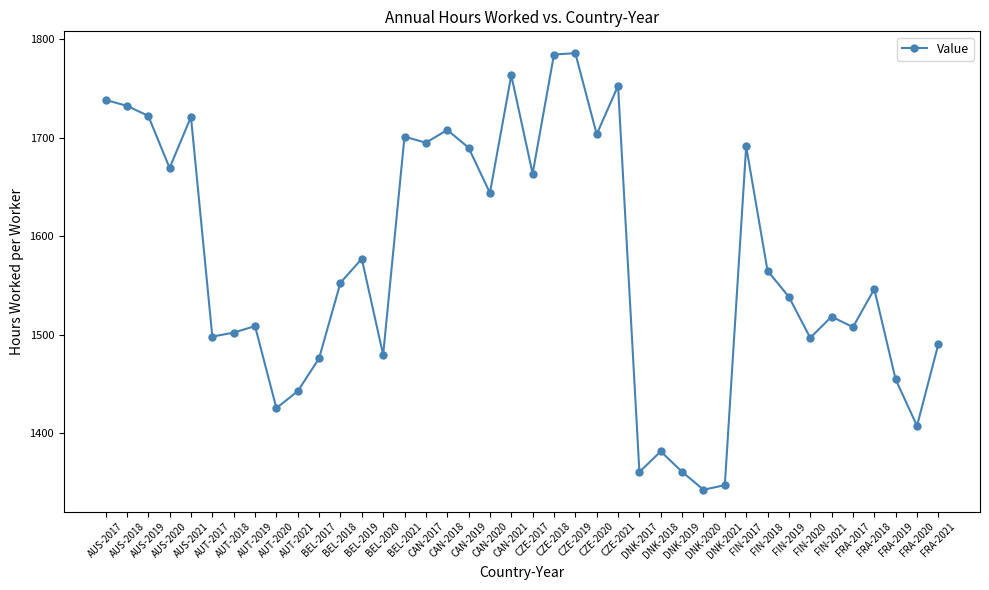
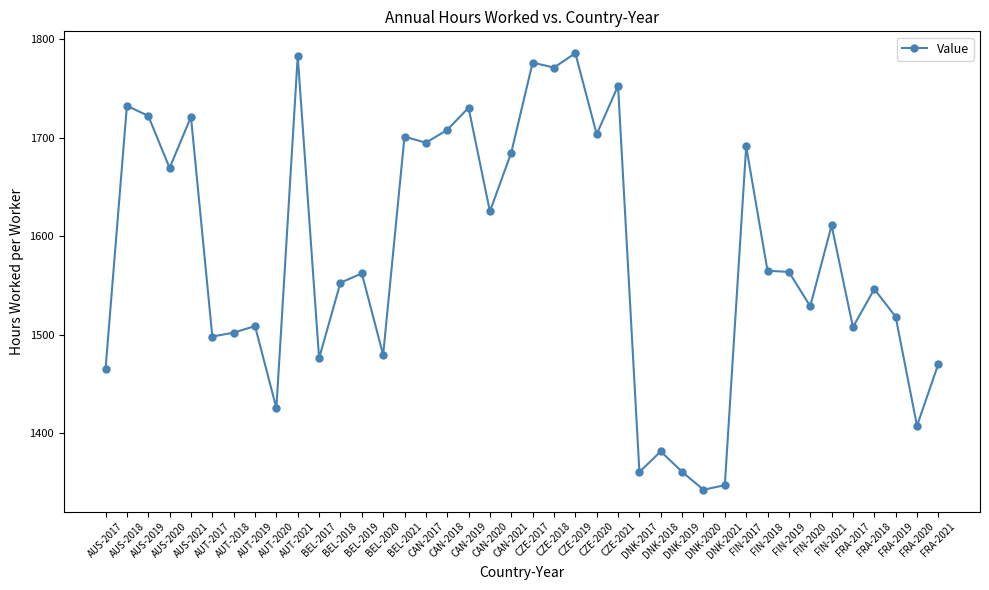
  {
-   "AUS-2017": 1740,
+   "AUS-2017": 1470,
    "AUS-2018": 1730,
    "AUS-2019": 1720,
    "AUS-2020": 1670,
    "AUS-2021": 1720,
    "AUT-2017": 1500,
    "AUT-2018": 1500,
    "AUT-2019": 1510,
    "AUT-2020": 1430,
-   "AUT-2021": 1440,
+   "AUT-2021": 1780,
    "BEL-2017": 1480,
    "BEL-2018": 1550,
-   "BEL-2019": 1580,
+   "BEL-2019": 1560,
    "BEL-2020": 1480,
    "BEL-2021": 1700,
    "CAN-2017": 1700,
    "CAN-2018": 1710,
-   "CAN-2019": 1690,
-   "CAN-2020": 1640,
-   "CAN-2021": 1760,
-   "CZE-2017": 1660,
-   "CZE-2018": 1780,
+   "CAN-2019": 1730,
+   "CAN-2020": 1630,
+   "CAN-2021": 1680,
+   "CZE-2017": 1780,
+   "CZE-2018": 1770,
    "CZE-2019": 1790,
    "CZE-2020": 1700,
    "CZE-2021": 1750,
    "DNK-2017": 1360,
    "DNK-2018": 1380,
    "DNK-2019": 1360,
    "DNK-2020": 1340,
    "DNK-2021": 1350,
    "FIN-2017": 1690,
    "FIN-2018": 1560,
-   "FIN-2019": 1540,
-   "FIN-2020": 1500,
-   "FIN-2021": 1520,
+   "FIN-2019": 1560,
+   "FIN-2020": 1530,
+   "FIN-2021": 1610,
    "FRA-2017": 1510,
    "FRA-2018": 1550,
-   "FRA-2019": 1450,
+   "FRA-2019": 1520,
    "FRA-2020": 1410,
-   "FRA-2021": 1490
+   "FRA-2021": 1470
  }
